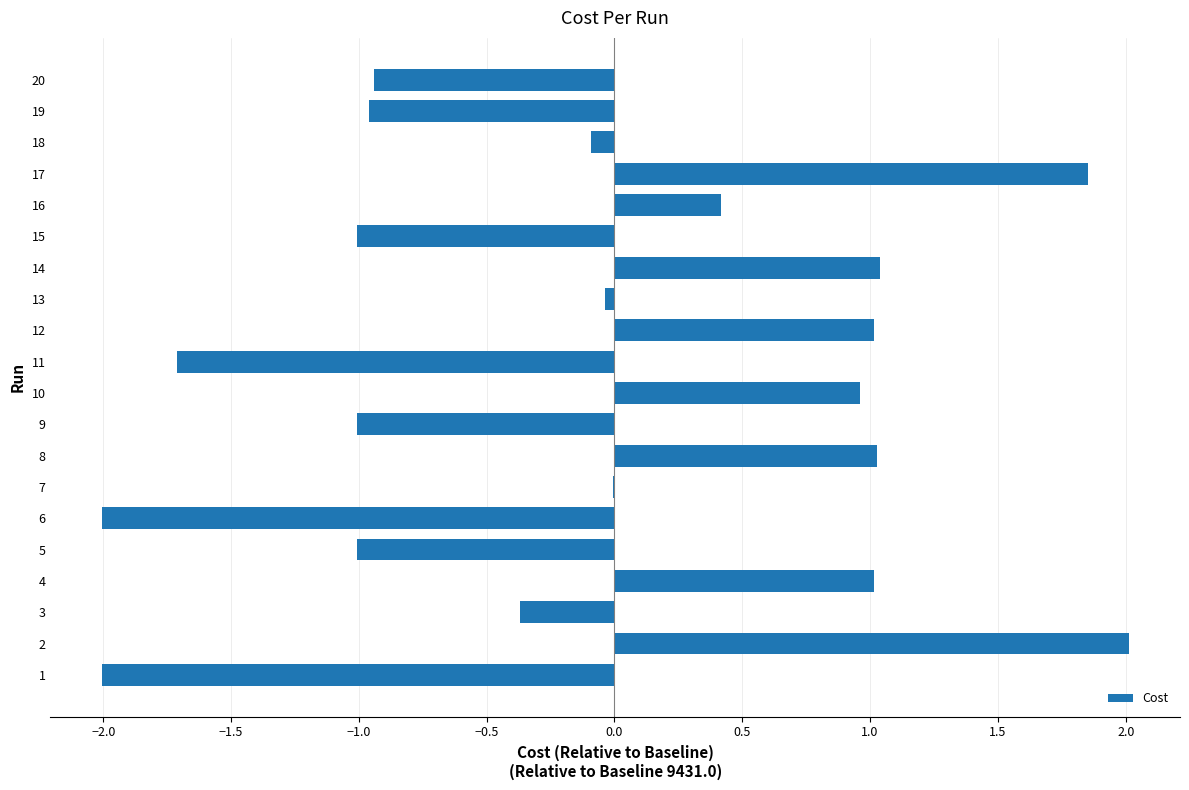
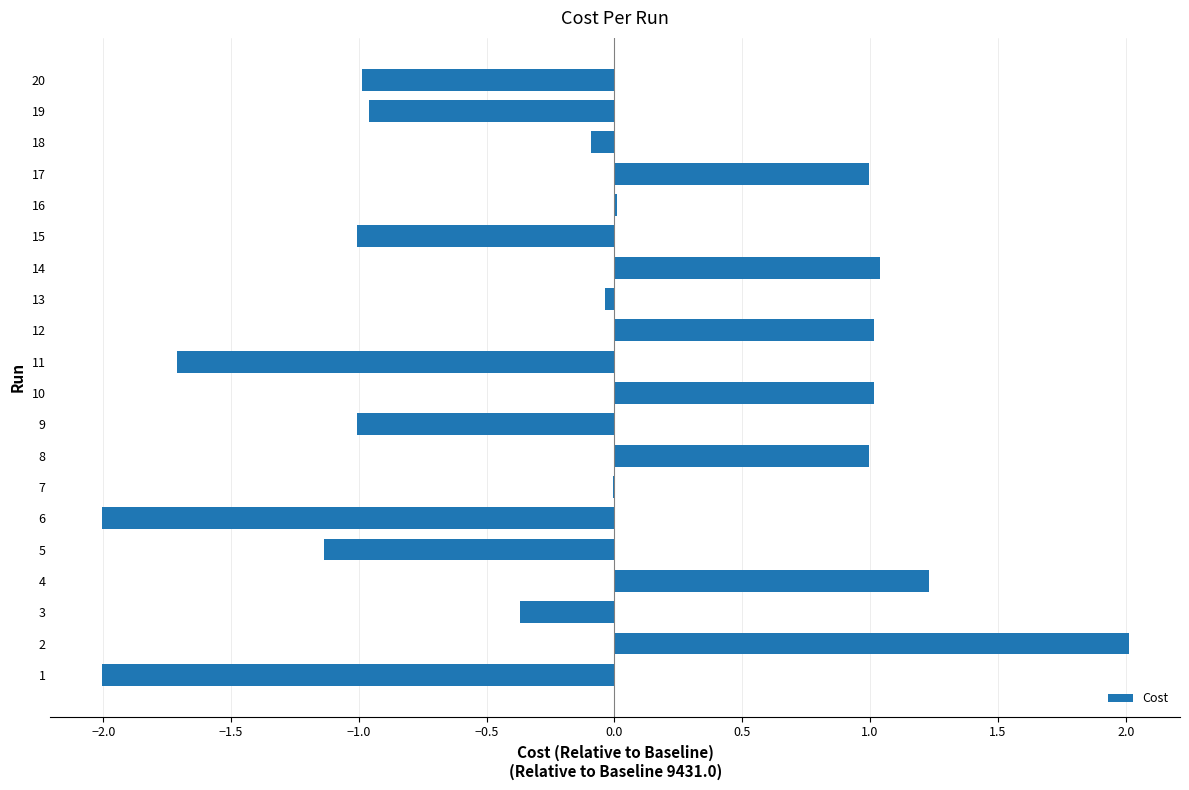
  {
-   "20": -0.94,
+   "20": -0.99,
    "19": -0.96,
    "18": -0.09,
-   "17": 1.85,
-   "16": 0.42,
+   "17": 0.99,
+   "16": 0.01,
    "15": -1.01,
    "14": 1.04,
    "13": -0.04,
    "12": 1.01,
    "11": -1.71,
-   "10": 0.96,
+   "10": 1.01,
    "9": -1.01,
-   "8": 1.03,
+   "8": 0.99,
    "6": -2.01,
-   "5": -1.01,
-   "4": 1.01,
+   "5": -1.14,
+   "4": 1.23,
    "3": -0.37,
    "2": 2.01,
    "1": -2.01
  }
